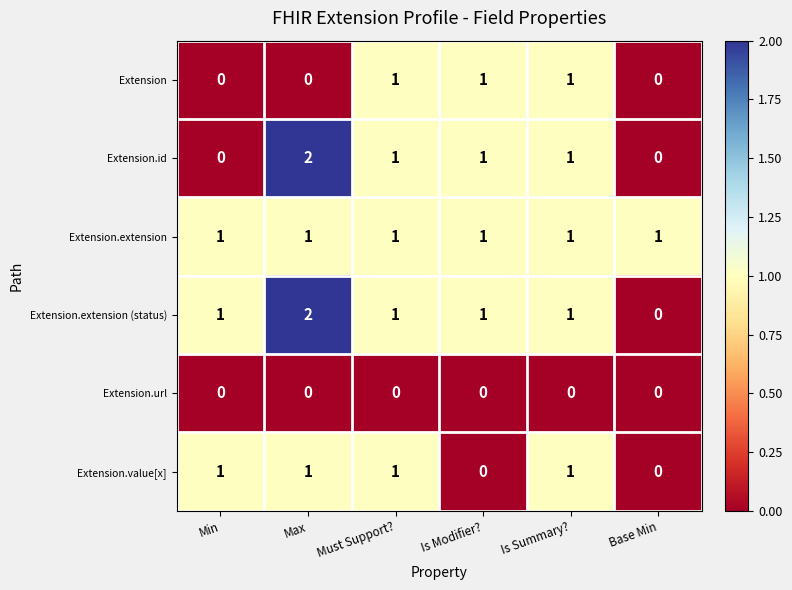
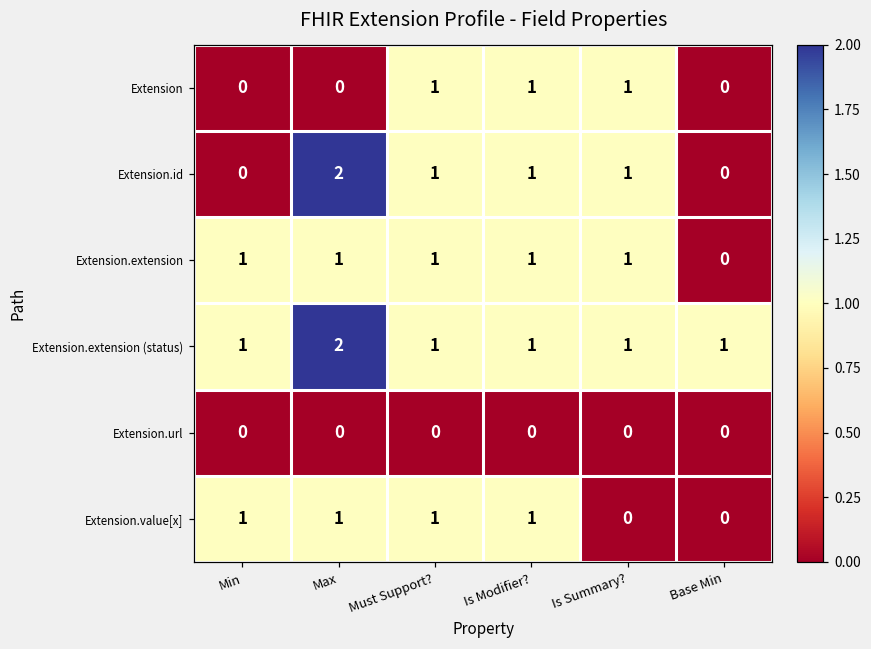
  {
    "Extension": {
      "Min": 0,
      "Max": 0,
      "Must Support?": 1,
      "Is Modifier?": 1,
      "Is Summary?": 1,
      "Base Min": 0
    },
    "Extension.id": {
      "Min": 0,
      "Max": 2,
      "Must Support?": 1,
      "Is Modifier?": 1,
      "Is Summary?": 1,
      "Base Min": 0
    },
    "Extension.extension": {
      "Min": 1,
      "Max": 1,
      "Must Support?": 1,
      "Is Modifier?": 1,
      "Is Summary?": 1,
-     "Base Min": 1
+     "Base Min": 0
    },
    "Extension.extension (status)": {
      "Min": 1,
      "Max": 2,
      "Must Support?": 1,
      "Is Modifier?": 1,
      "Is Summary?": 1,
-     "Base Min": 0
+     "Base Min": 1
    },
    "Extension.url": {
      "Min": 0,
      "Max": 0,
      "Must Support?": 0,
      "Is Modifier?": 0,
      "Is Summary?": 0,
      "Base Min": 0
    },
    "Extension.value[x]": {
      "Min": 1,
      "Max": 1,
      "Must Support?": 1,
-     "Is Modifier?": 0,
-     "Is Summary?": 1,
+     "Is Modifier?": 1,
+     "Is Summary?": 0,
      "Base Min": 0
    }
  }
